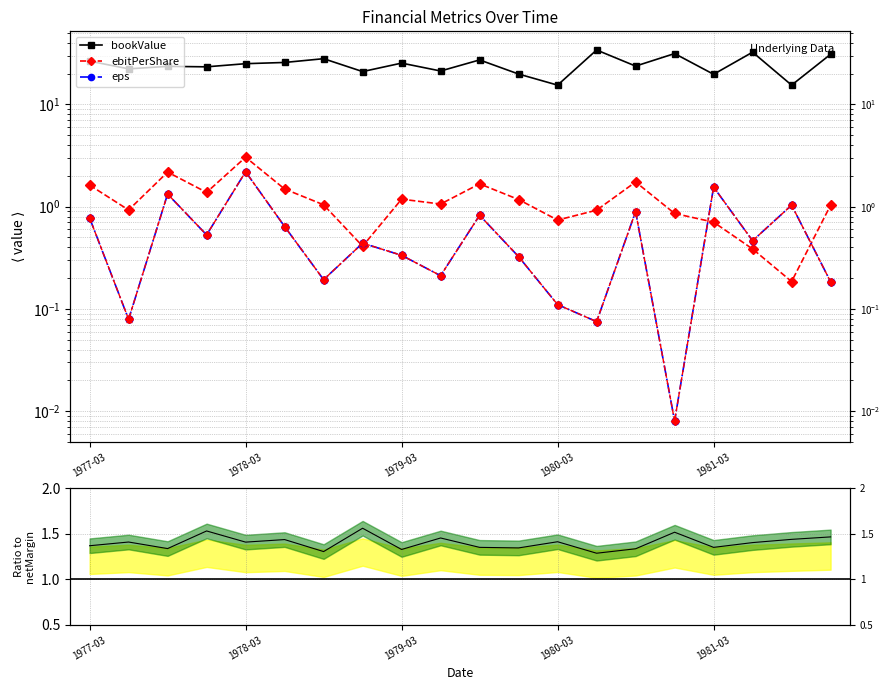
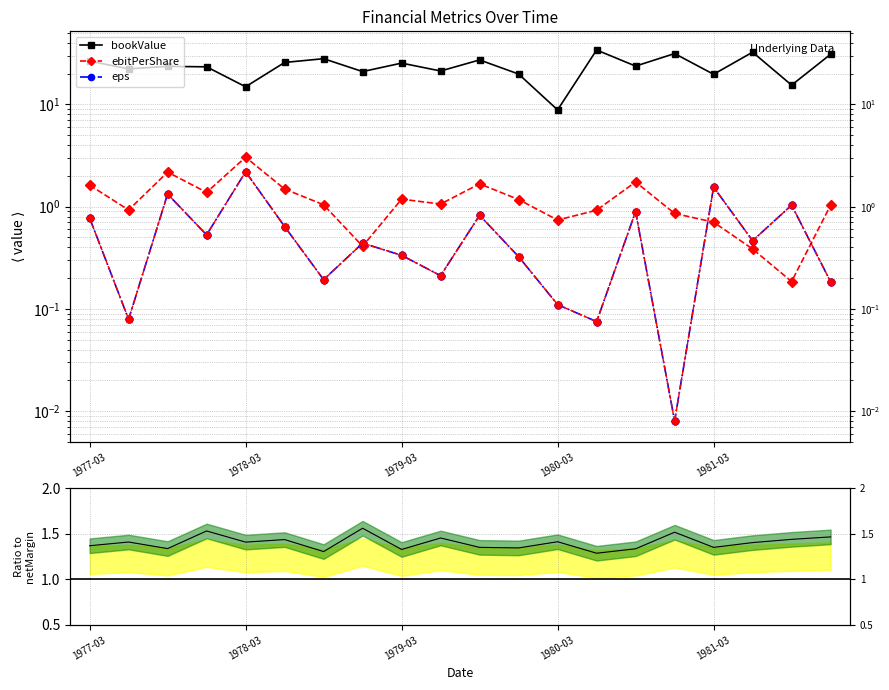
  {
    "Financial Metrics Over Time": {
      "bookValue": {
-       "1978-03": 25,
+       "1978-03": 15,
        "1979-03": 25,
-       "1980-03": 15,
+       "1980-03": 9,
        "1981-03": 20
      }
    }
  }
